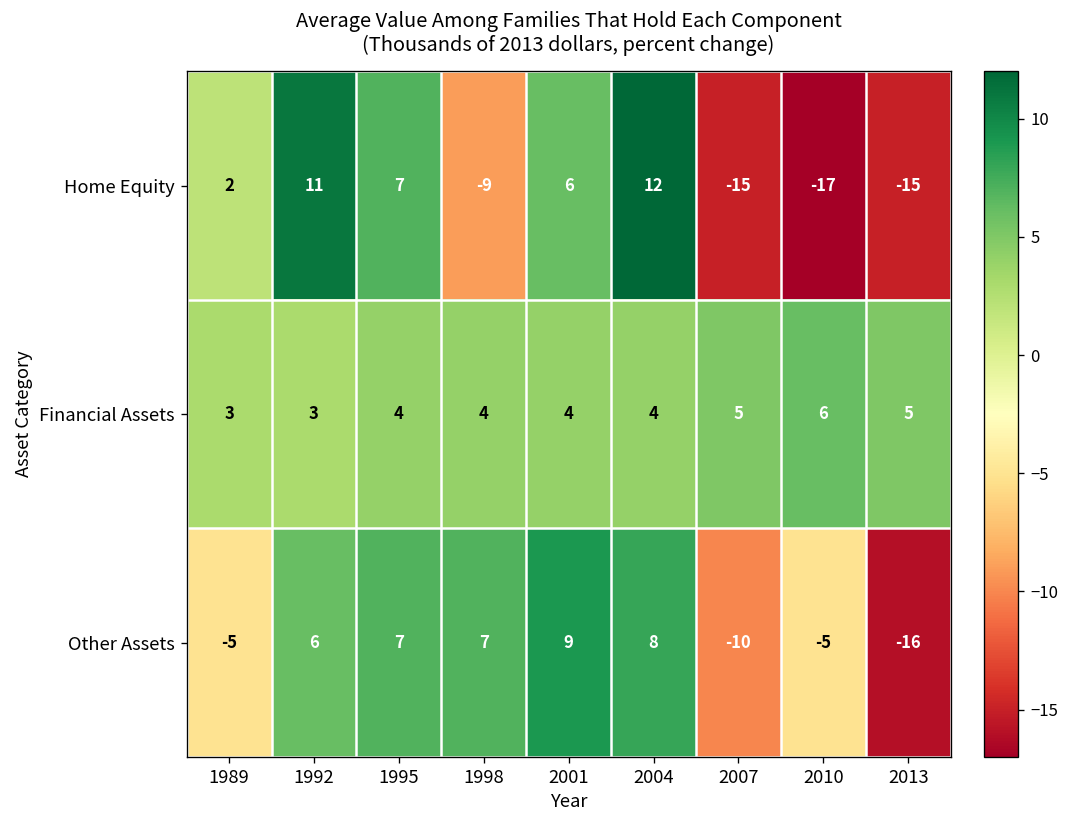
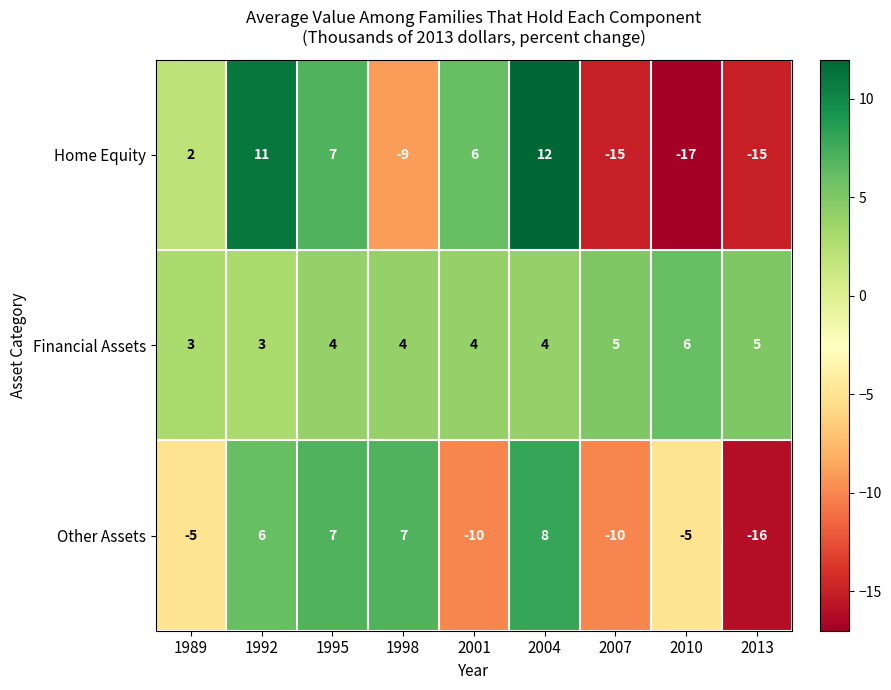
  {
    "Home Equity": {
      "1989": 2,
      "1992": 11,
      "1995": 7,
      "1998": -9,
      "2001": 6,
      "2004": 12,
      "2007": -15,
      "2010": -17,
      "2013": -15
    },
    "Financial Assets": {
      "1989": 3,
      "1992": 3,
      "1995": 4,
      "1998": 4,
      "2001": 4,
      "2004": 4,
      "2007": 5,
      "2010": 6,
      "2013": 5
    },
    "Other Assets": {
      "1989": -5,
      "1992": 6,
      "1995": 7,
      "1998": 7,
-     "2001": 9,
+     "2001": -10,
      "2004": 8,
      "2007": -10,
      "2010": -5,
      "2013": -16
    }
  }
